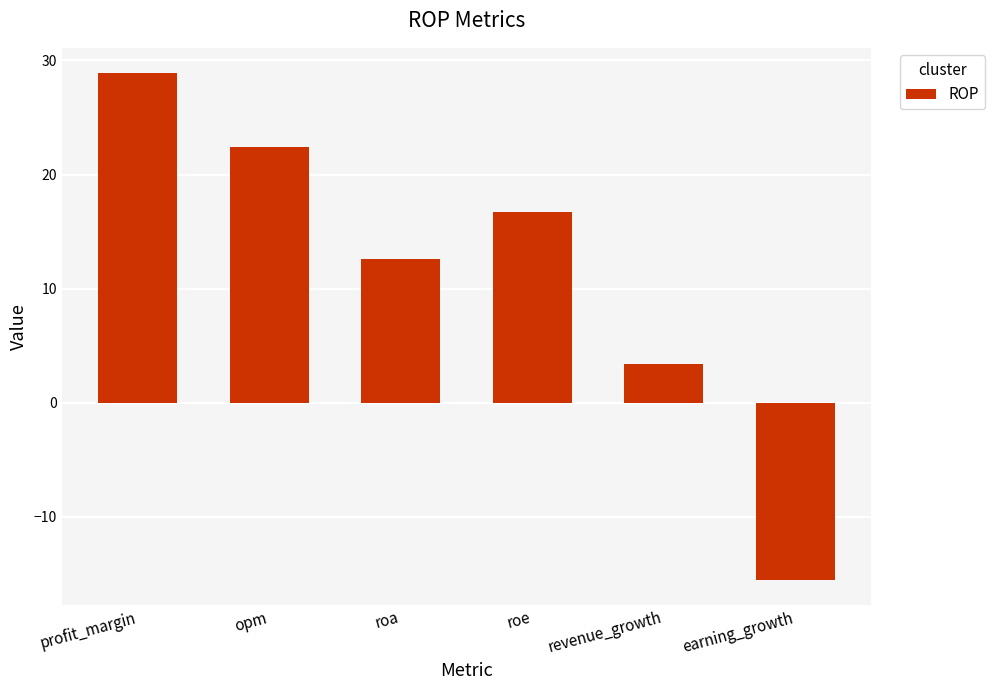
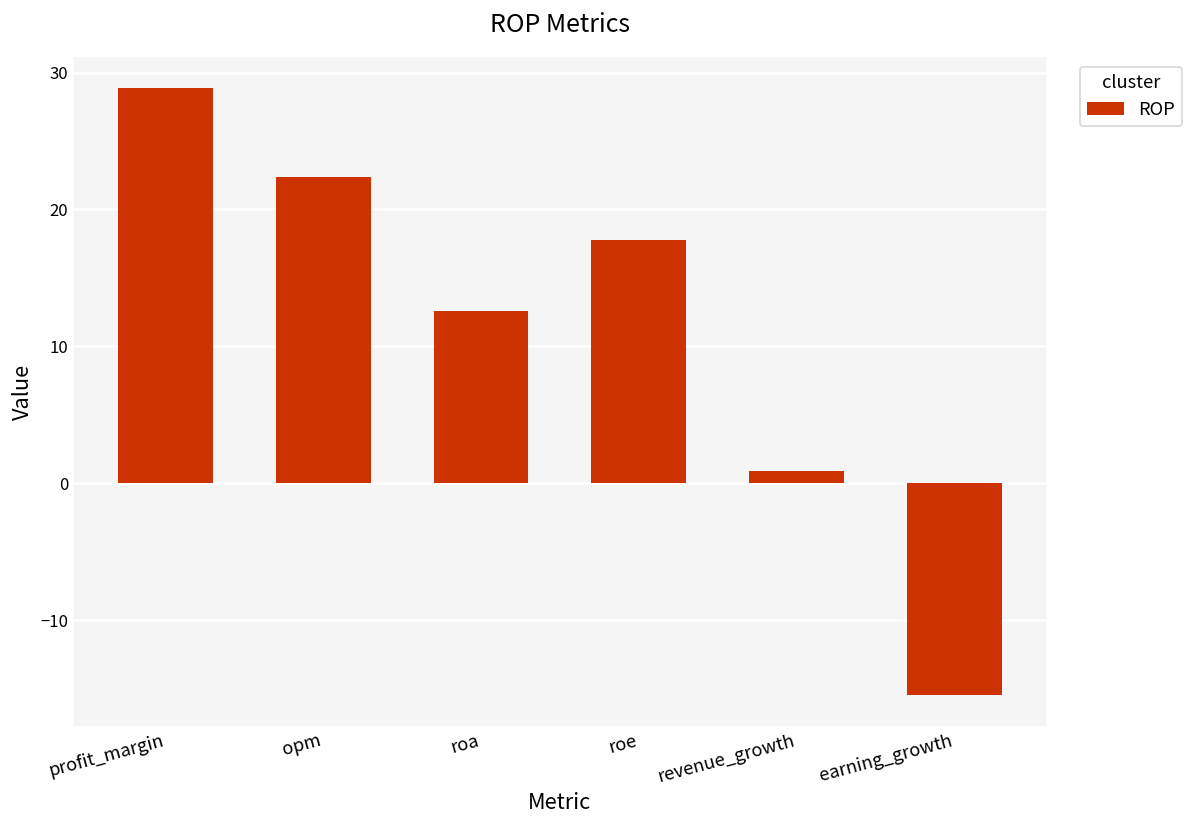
  {
    "profit_margin": 28.9,
    "opm": 22.4,
    "roa": 12.6,
-   "roe": 16.7,
-   "revenue_growth": 3.4,
+   "roe": 17.8,
+   "revenue_growth": 0.9,
    "earning_growth": -15.5
  }
